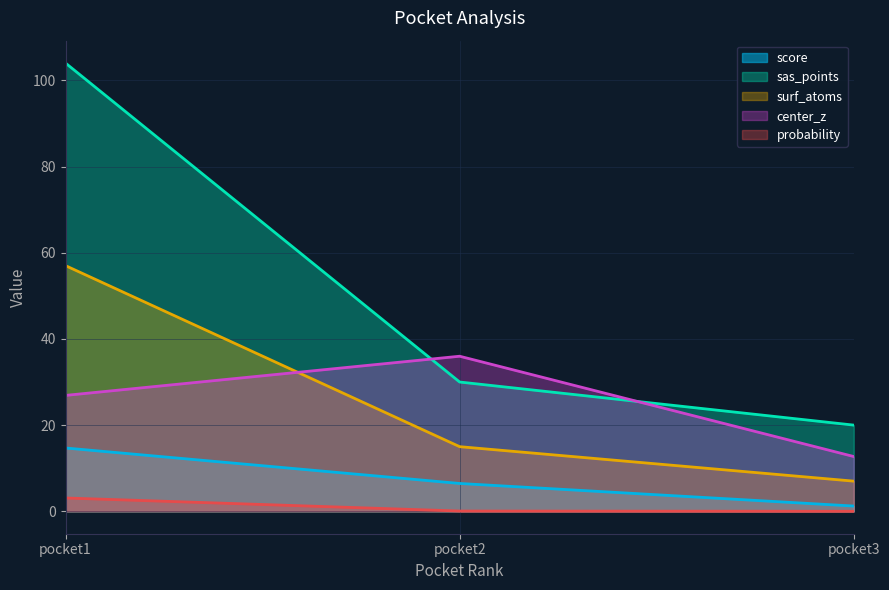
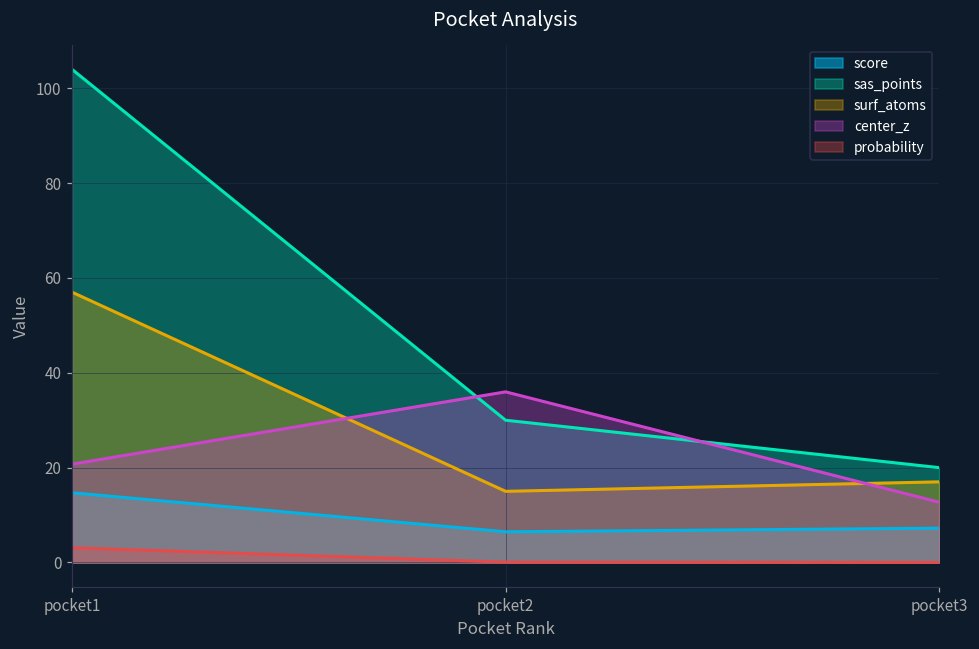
  {
    "score": {
      "pocket1": 15,
      "pocket2": 6,
-     "pocket3": 1
+     "pocket3": 7
    },
    "sas_points": {
      "pocket1": 104,
      "pocket2": 30,
      "pocket3": 20
    },
    "surf_atoms": {
      "pocket1": 57,
      "pocket2": 15,
-     "pocket3": 7
+     "pocket3": 17
    },
    "center_z": {
-     "pocket1": 27,
+     "pocket1": 21,
      "pocket2": 36,
      "pocket3": 13
    },
    "probability": {
      "pocket1": 3,
      "pocket2": 0,
      "pocket3": 0
    }
  }
